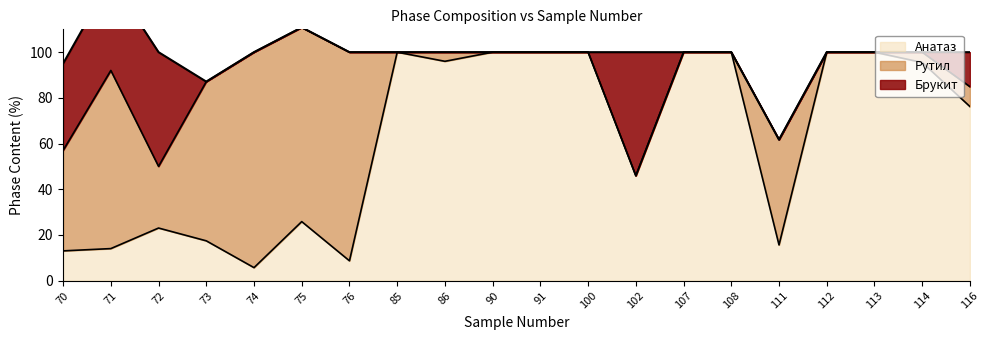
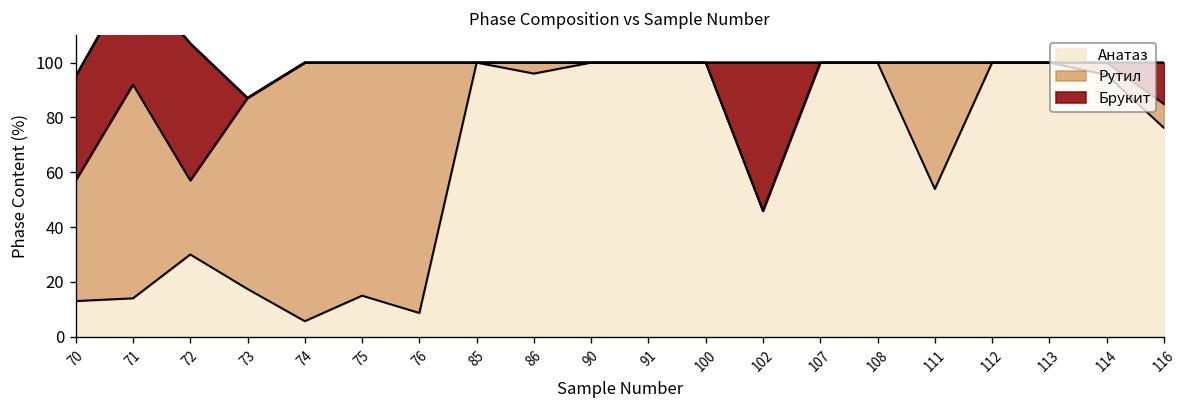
  {
    "Анатаз": {
      "70": 13,
      "71": 14,
-     "72": 23,
+     "72": 30,
      "73": 17,
      "74": 6,
-     "75": 26,
+     "75": 15,
      "76": 9,
      "86": 96,
-     "111": 16,
+     "111": 54,
      "116": 76
    },
    "Рутил": {
      "70": 44,
      "71": 78,
      "72": 27,
      "116": 9
    },
    "Брукит": {
      "70": 38,
      "72": 50,
      "102": 54,
      "116": 15
    }
  }
